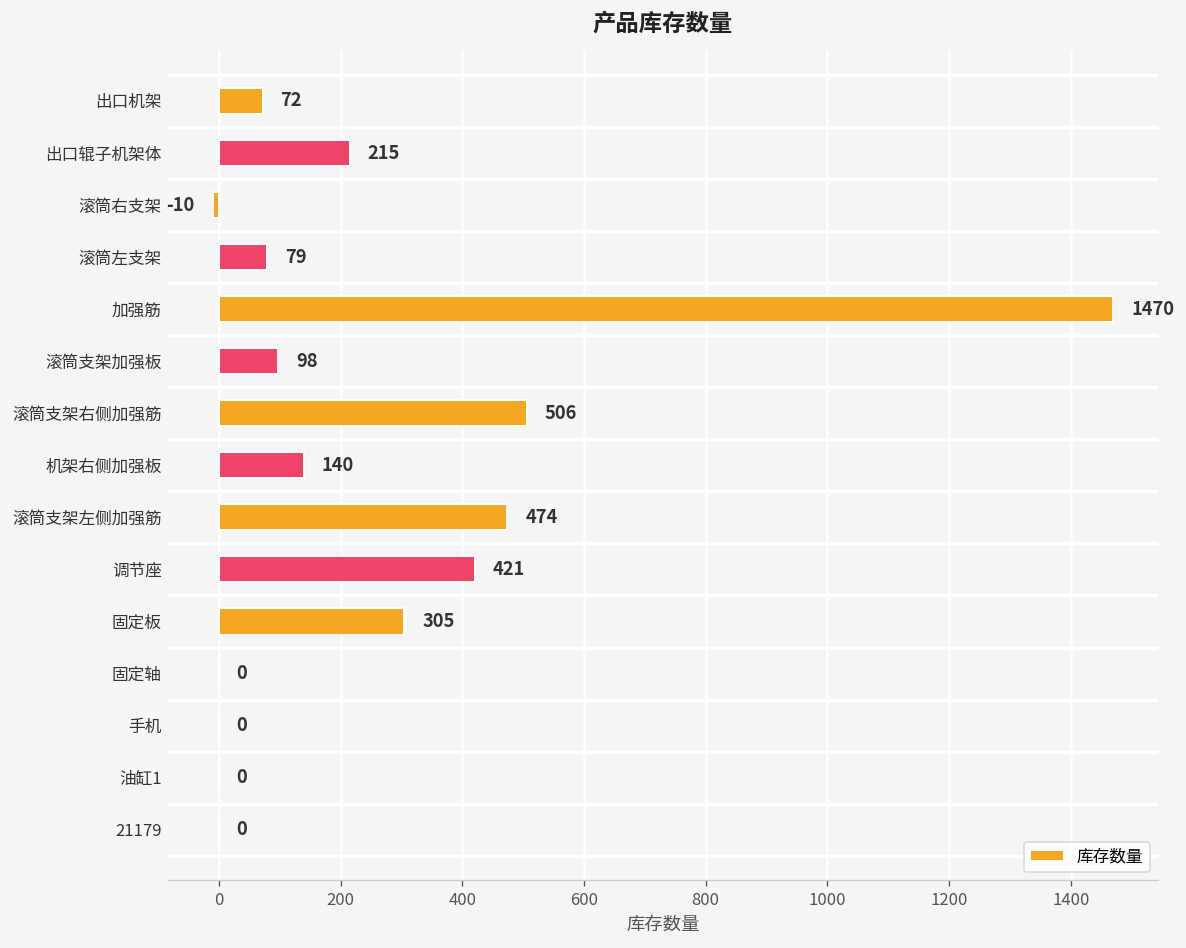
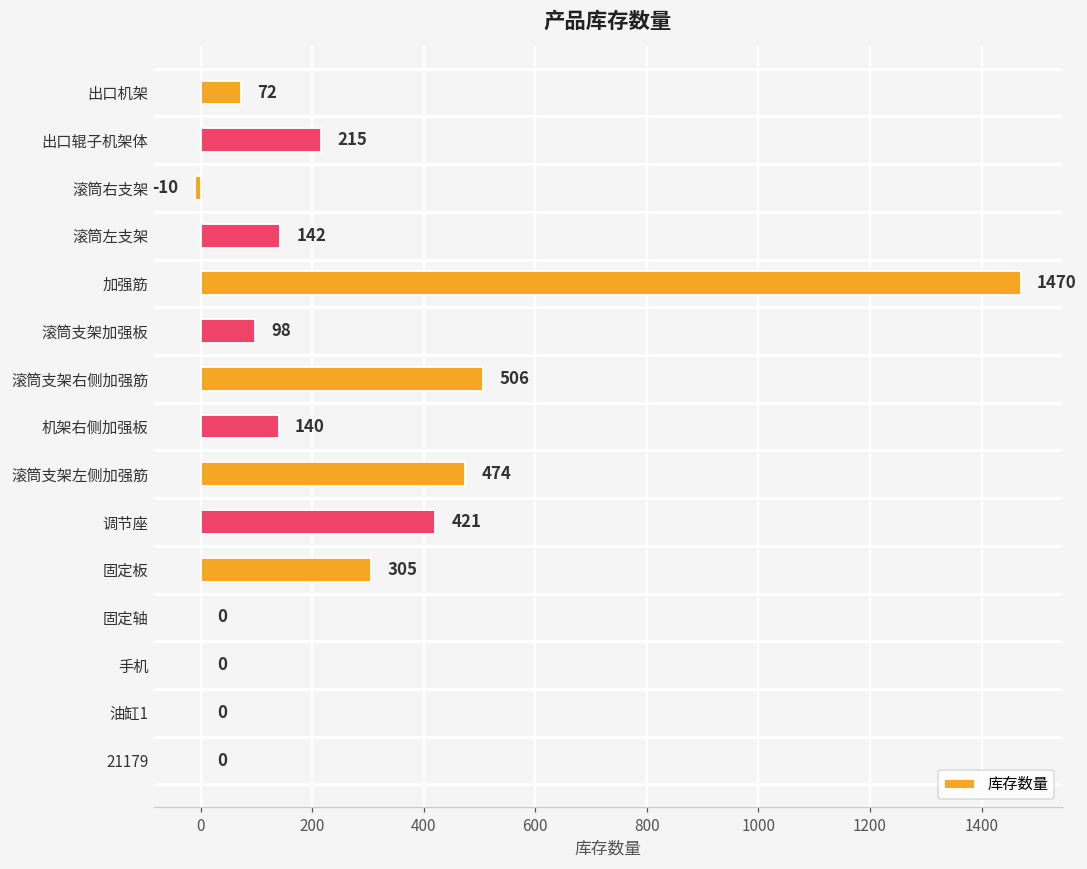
  {
    "出口机架": 72,
    "出口辊子机架体": 215,
    "滚筒右支架": -10,
-   "滚筒左支架": 79,
+   "滚筒左支架": 142,
    "加强筋": 1470,
    "滚筒支架加强板": 98,
    "滚筒支架右侧加强筋": 506,
    "机架右侧加强板": 140,
    "滚筒支架左侧加强筋": 474,
    "调节座": 421,
    "固定板": 305,
    "固定轴": 0,
    "手机": 0,
    "油缸1": 0,
    "21179": 0
  }
